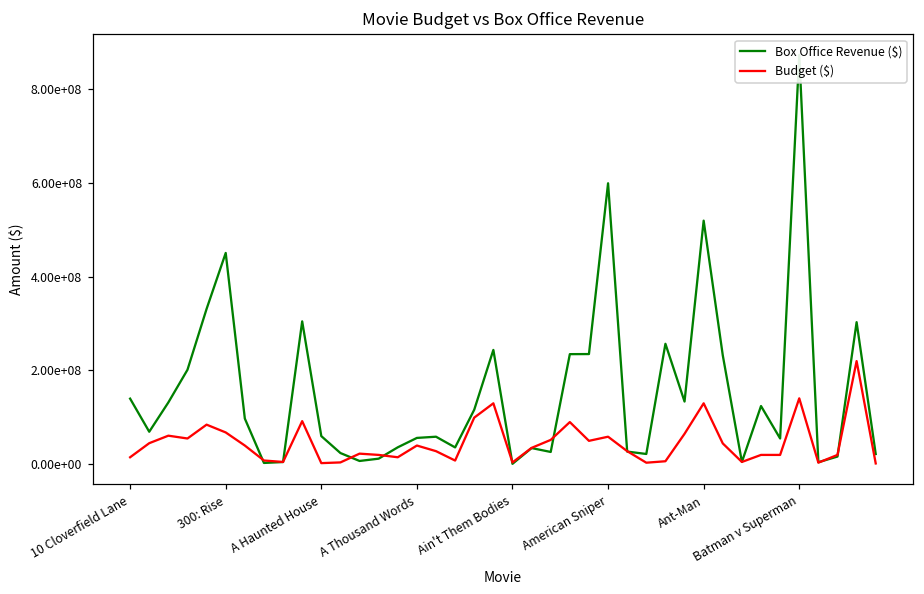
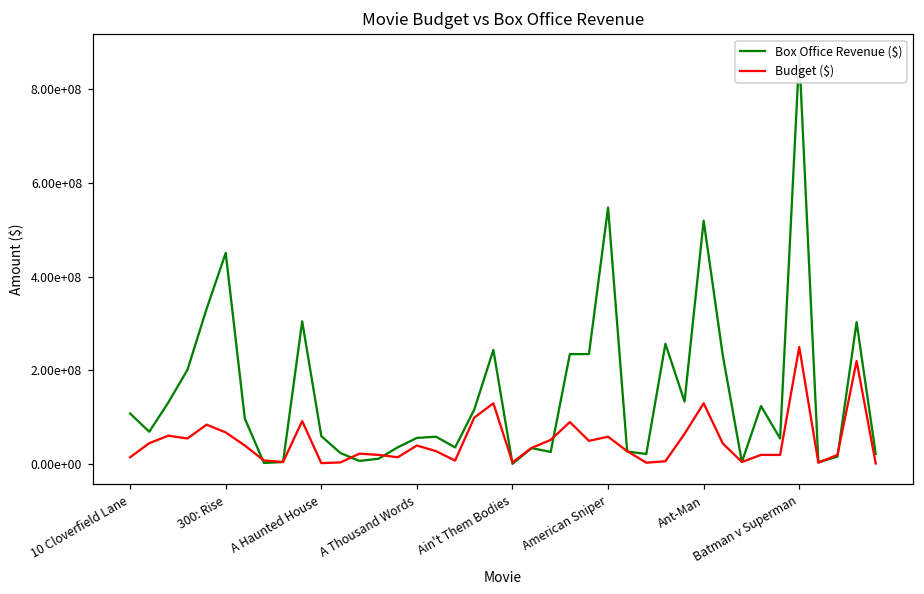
  {
    "Box Office Revenue ($)": {
-     "10 Cloverfield Lane": 140000000,
+     "10 Cloverfield Lane": 110000000,
      "300: Rise": 450000000,
      "A Haunted House": 60000000,
      "A Thousand Words": 60000000,
-     "American Sniper": 600000000,
+     "American Sniper": 550000000,
      "Ant-Man": 520000000
    },
    "Budget ($)": {
      "10 Cloverfield Lane": 20000000,
      "300: Rise": 70000000,
      "A Haunted House": 0,
      "A Thousand Words": 40000000,
      "American Sniper": 60000000,
      "Ant-Man": 130000000,
-     "Batman v Superman": 140000000
+     "Batman v Superman": 250000000
    }
  }
